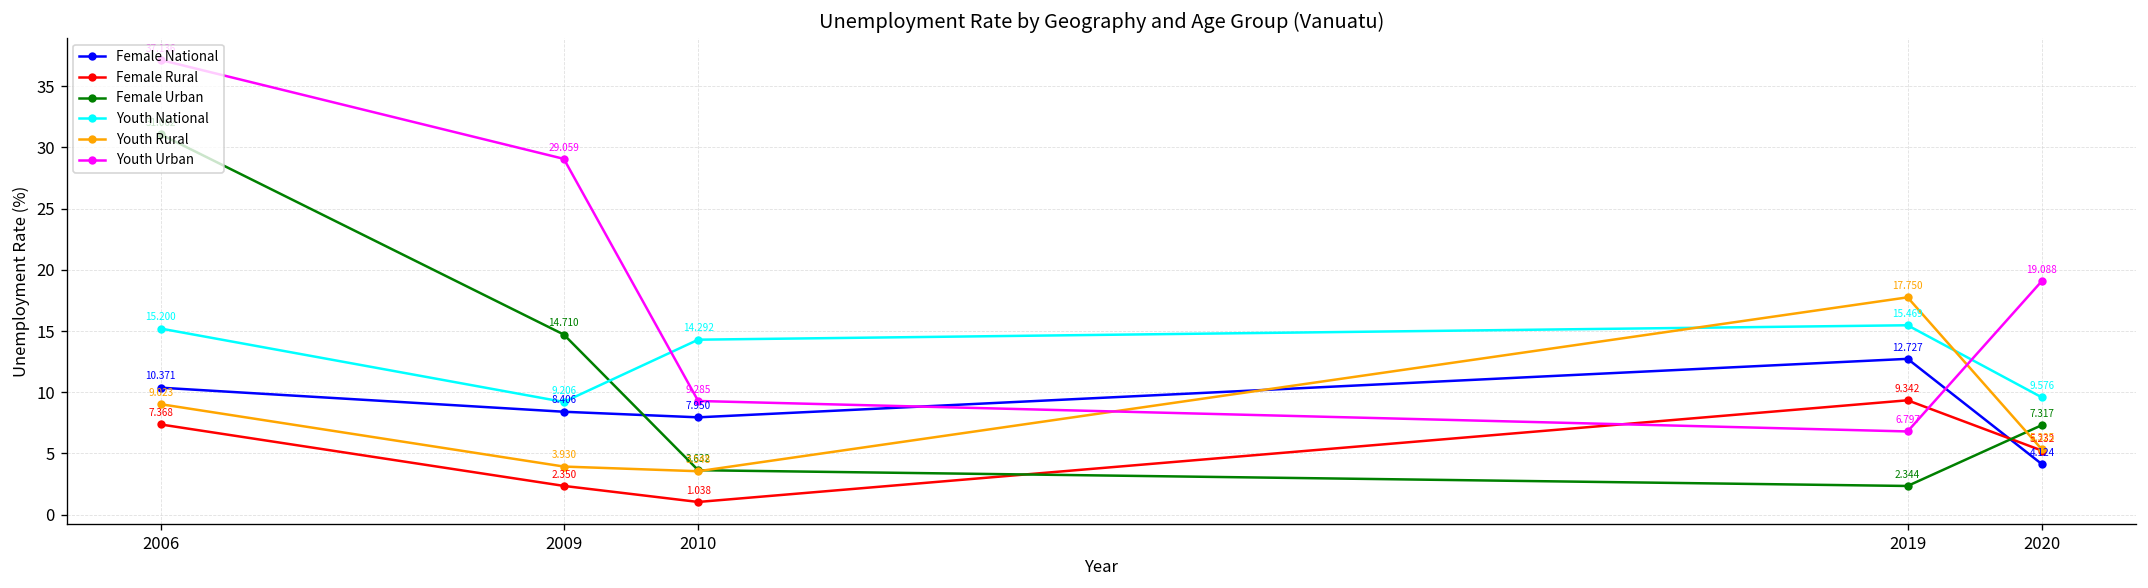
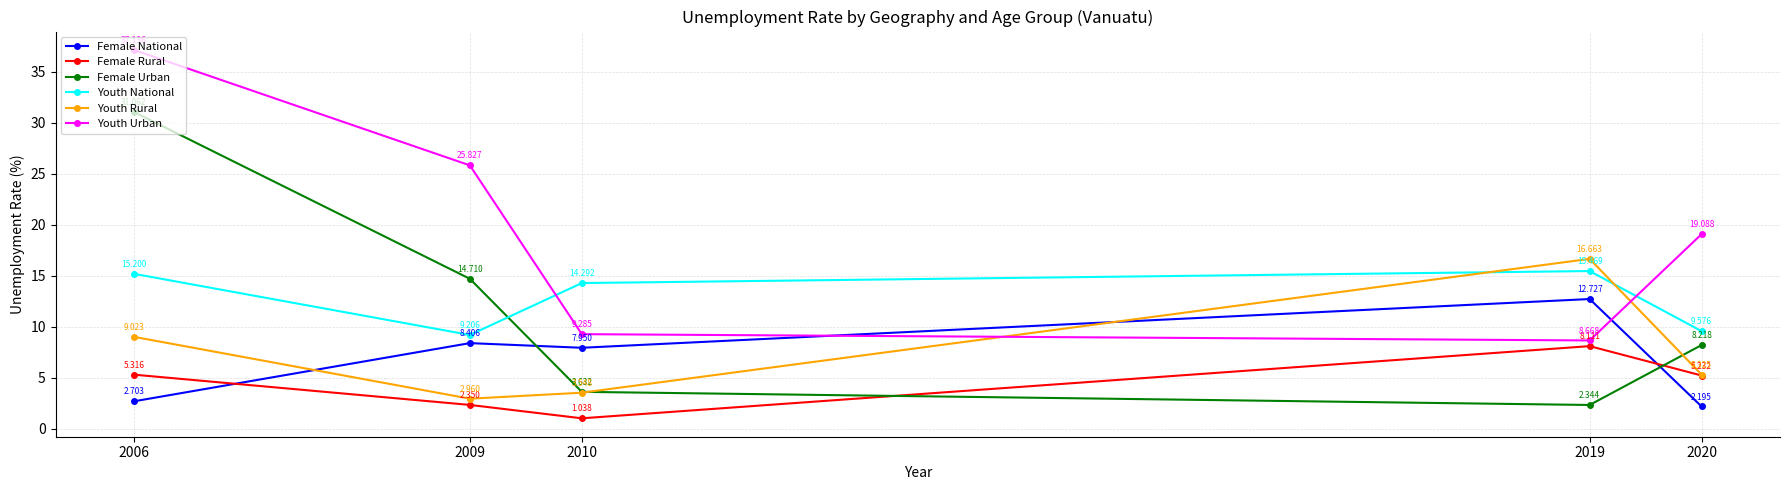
  {
    "Female National": {
-     "2006": 10.371,
+     "2006": 2.703,
      "2019": 12.727,
-     "2020": 4.124
+     "2020": 2.195
    },
    "Female Rural": {
-     "2006": 7.368,
+     "2006": 5.316,
      "2009": 2.350,
      "2010": 1.038,
-     "2019": 9.342
+     "2019": 8.111
    },
    "Female Urban": {
      "2009": 14.710,
      "2019": 2.344,
-     "2020": 7.317
+     "2020": 8.218
    },
    "Youth National": {
      "2006": 15.200,
      "2009": 9.206,
      "2010": 14.292,
      "2019": 15.469,
      "2020": 9.576
    },
    "Youth Rural": {
-     "2009": 3.930,
-     "2019": 17.750
+     "2009": 2.960,
+     "2019": 16.663
    },
    "Youth Urban": {
-     "2009": 29.059,
+     "2009": 25.827,
      "2010": 9.285,
-     "2019": 6.797,
+     "2019": 8.668,
      "2020": 19.088
    }
  }
